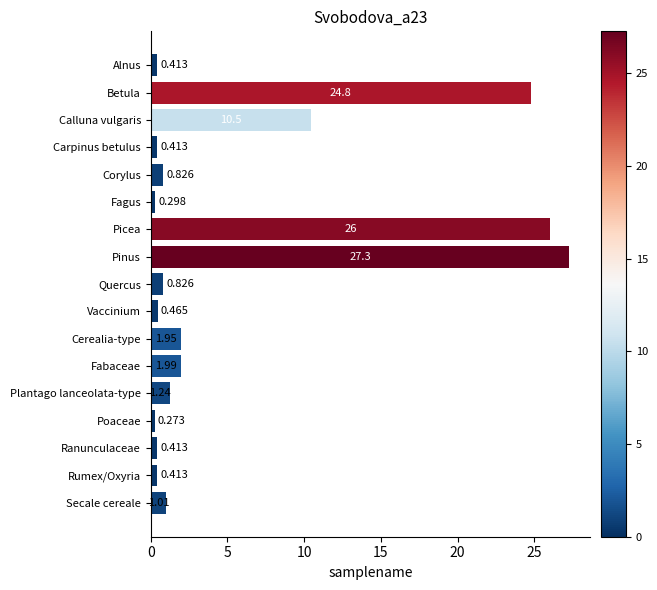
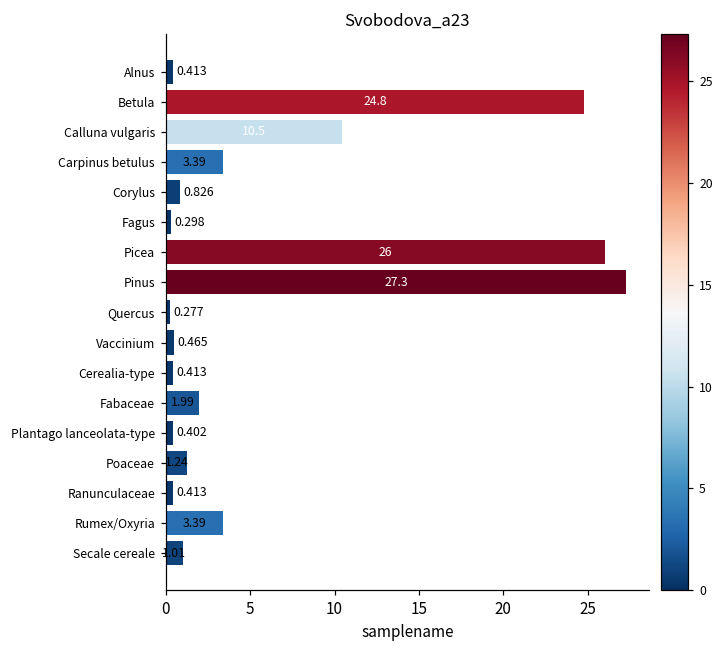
  {
    "Alnus": 0.413,
    "Betula": 24.8,
    "Calluna vulgaris": 10.5,
-   "Carpinus betulus": 0.413,
+   "Carpinus betulus": 3.39,
    "Corylus": 0.826,
    "Fagus": 0.298,
    "Picea": 26,
    "Pinus": 27.3,
-   "Quercus": 0.826,
+   "Quercus": 0.277,
    "Vaccinium": 0.465,
-   "Cerealia-type": 1.95,
+   "Cerealia-type": 0.413,
    "Fabaceae": 1.99,
-   "Plantago lanceolata-type": 1.24,
-   "Poaceae": 0.273,
+   "Plantago lanceolata-type": 0.402,
+   "Poaceae": 1.24,
    "Ranunculaceae": 0.413,
-   "Rumex/Oxyria": 0.413,
+   "Rumex/Oxyria": 3.39,
    "Secale cereale": 1.01
  }
